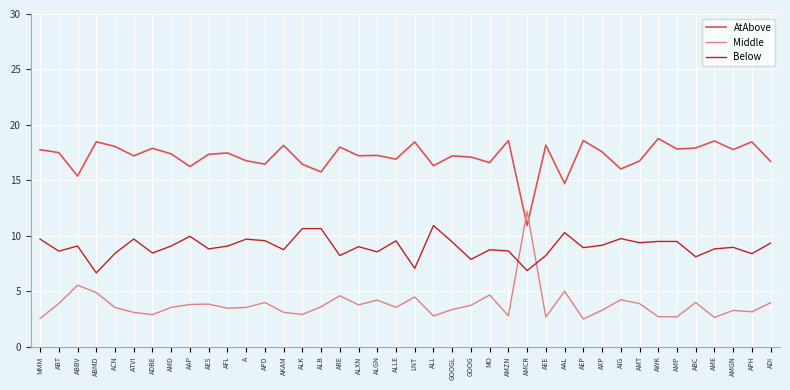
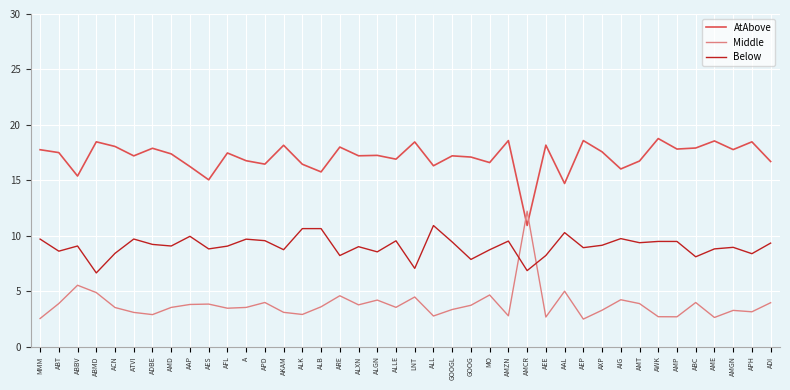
  {
    "AtAbove": {
      "MMM": 17.8,
      "ABT": 17.5,
      "ABBV": 15.4,
      "ABMD": 18.5,
      "ACN": 18.1,
      "ATVI": 17.2,
      "ADBE": 17.9,
      "AMD": 17.4,
      "AAP": 16.2,
-     "AES": 17.3,
+     "AES": 15.0,
      "AFL": 17.5,
      "A": 16.8,
      "APD": 16.5,
      "AKAM": 18.2,
      "ALK": 16.5,
      "ALB": 15.8,
      "ARE": 18.0,
      "ALXN": 17.2,
      "ALGN": 17.3,
      "ALLE": 16.9,
      "LNT": 18.5,
      "ALL": 16.3,
      "GOOGL": 17.2,
      "GOOG": 17.1,
      "MO": 16.6,
      "AMZN": 18.6,
      "AMCR": 10.9,
      "AEE": 18.2,
      "AAL": 14.7,
      "AEP": 18.6,
      "AXP": 17.6,
      "AIG": 16.0,
      "AMT": 16.7,
      "AWK": 18.8,
      "AMP": 17.8,
      "ABC": 17.9,
      "AME": 18.6,
      "AMGN": 17.8,
      "APH": 18.5,
      "ADI": 16.7
    },
    "Middle": {
      "MMM": 2.5,
      "ABT": 3.9,
      "ABBV": 5.5,
      "ABMD": 4.9,
      "ACN": 3.5,
      "ATVI": 3.1,
      "ADBE": 2.9,
      "AMD": 3.5,
      "AAP": 3.8,
      "AES": 3.8,
      "AFL": 3.5,
      "A": 3.5,
      "APD": 4.0,
      "AKAM": 3.1,
      "ALK": 2.9,
      "ALB": 3.6,
      "ARE": 4.6,
      "ALXN": 3.8,
      "ALGN": 4.2,
      "ALLE": 3.5,
      "LNT": 4.5,
      "ALL": 2.8,
      "GOOGL": 3.4,
      "GOOG": 3.7,
      "MO": 4.7,
      "AMZN": 2.8,
      "AMCR": 12.2,
      "AEE": 2.7,
      "AAL": 5.0,
      "AEP": 2.5,
      "AXP": 3.3,
      "AIG": 4.2,
      "AMT": 3.9,
      "AWK": 2.7,
      "AMP": 2.7,
      "ABC": 4.0,
      "AME": 2.6,
      "AMGN": 3.3,
      "APH": 3.1,
      "ADI": 4.0
    },
    "Below": {
      "MMM": 9.7,
      "ABT": 8.6,
      "ABBV": 9.1,
      "ABMD": 6.7,
      "ACN": 8.4,
      "ATVI": 9.7,
-     "ADBE": 8.4,
+     "ADBE": 9.2,
      "AMD": 9.1,
      "AAP": 10.0,
      "AES": 8.8,
      "AFL": 9.1,
      "A": 9.7,
      "APD": 9.6,
      "AKAM": 8.7,
      "ALK": 10.6,
      "ALB": 10.6,
      "ARE": 8.2,
      "ALXN": 9.0,
      "ALGN": 8.5,
      "ALLE": 9.5,
      "LNT": 7.1,
      "ALL": 10.9,
      "GOOGL": 9.4,
      "GOOG": 7.9,
      "MO": 8.7,
-     "AMZN": 8.6,
+     "AMZN": 9.5,
      "AMCR": 6.9,
      "AEE": 8.2,
      "AAL": 10.3,
      "AEP": 8.9,
      "AXP": 9.1,
      "AIG": 9.7,
      "AMT": 9.4,
      "AWK": 9.5,
      "AMP": 9.5,
      "ABC": 8.1,
      "AME": 8.8,
      "AMGN": 9.0,
      "APH": 8.4,
      "ADI": 9.3
    }
  }
